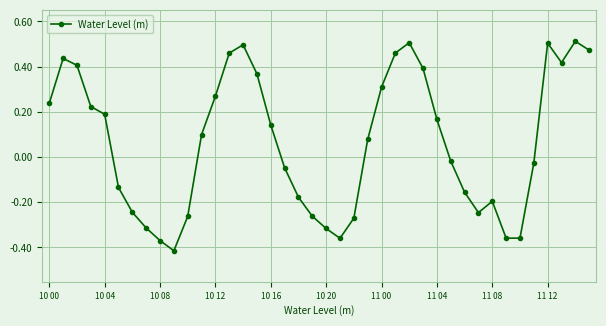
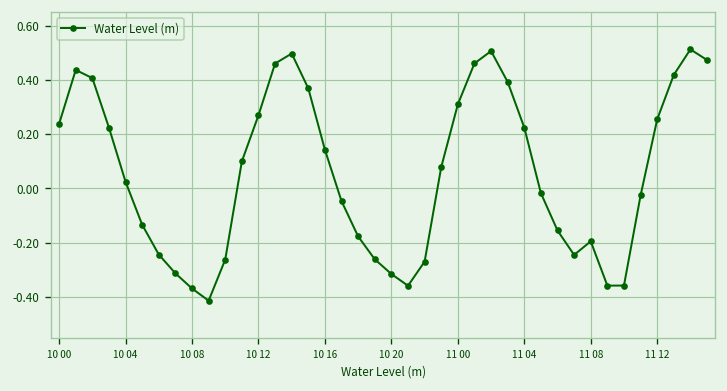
  {
    "10 00": 0.24,
-   "10 04": 0.19,
+   "10 04": 0.02,
    "10 08": -0.37,
    "10 12": 0.27,
    "10 16": 0.14,
    "10 20": -0.32,
    "11 00": 0.31,
-   "11 04": 0.17,
+   "11 04": 0.22,
    "11 08": -0.20,
-   "11 12": 0.50
+   "11 12": 0.25
  }
